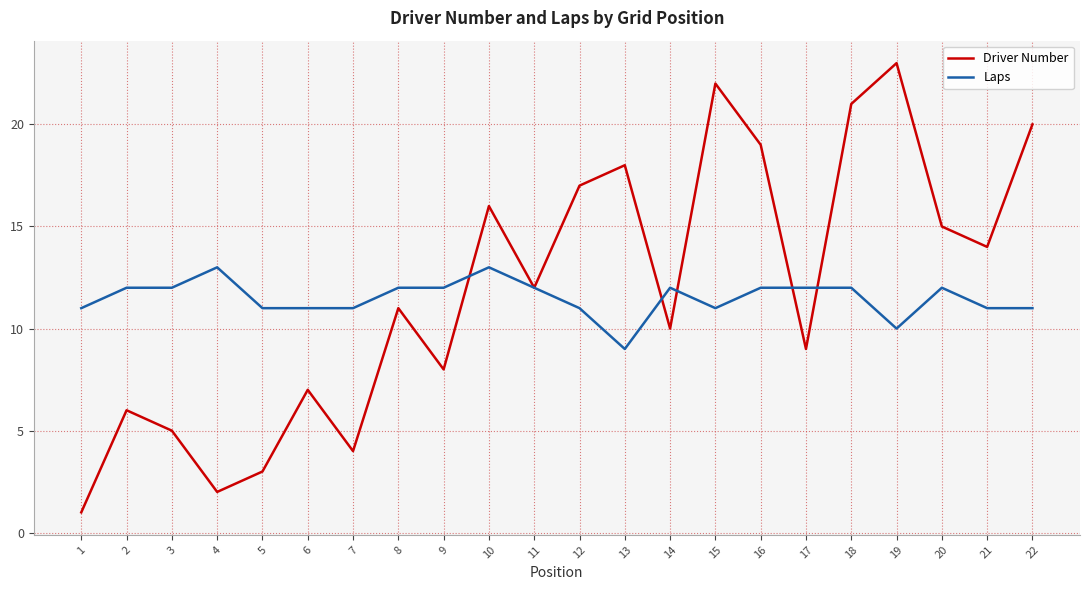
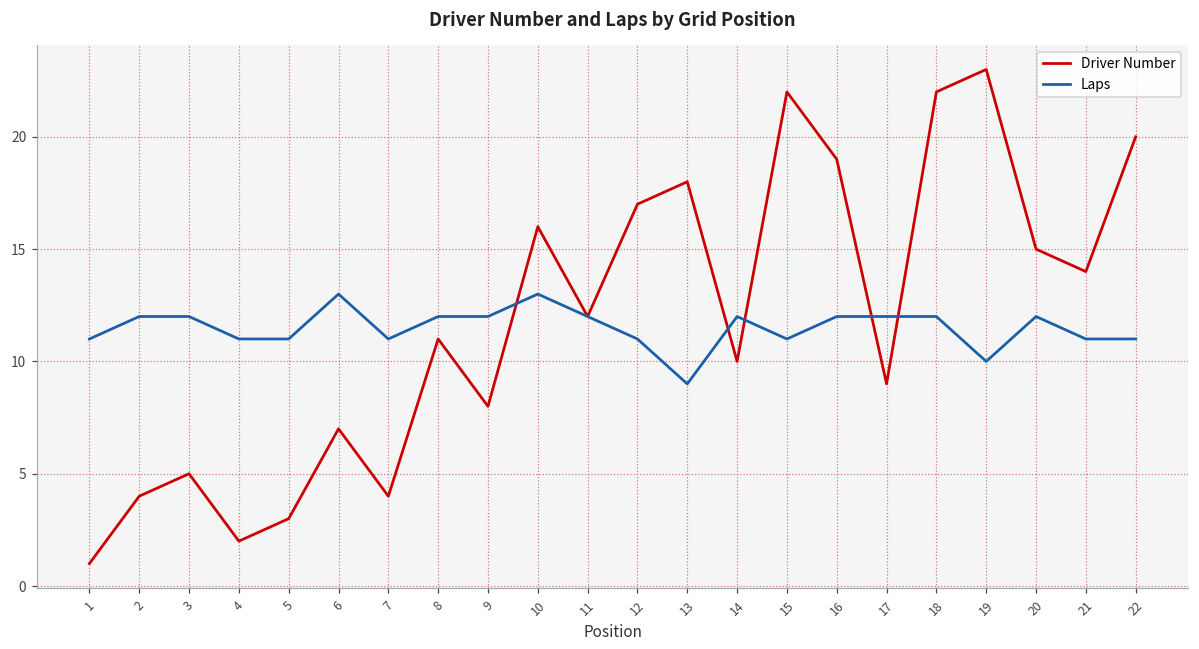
  {
    "Driver Number": {
      "1": 1,
-     "2": 6,
+     "2": 4,
      "3": 5,
      "4": 2,
      "5": 3,
      "6": 7,
      "7": 4,
      "8": 11,
      "9": 8,
      "10": 16,
      "12": 17,
      "13": 18,
      "14": 10,
      "15": 22,
      "16": 19,
      "17": 9,
-     "18": 21,
+     "18": 22,
      "19": 23,
      "20": 15,
      "21": 14,
      "22": 20
    },
    "Laps": {
      "1": 11,
      "2": 12,
      "3": 12,
-     "4": 13,
+     "4": 11,
      "5": 11,
-     "6": 11,
+     "6": 13,
      "7": 11,
      "8": 12,
      "9": 12,
      "10": 13,
      "12": 11,
      "13": 9,
      "14": 12,
      "15": 11,
      "16": 12,
      "17": 12,
      "18": 12,
      "19": 10,
      "20": 12,
      "21": 11,
      "22": 11
    }
  }
